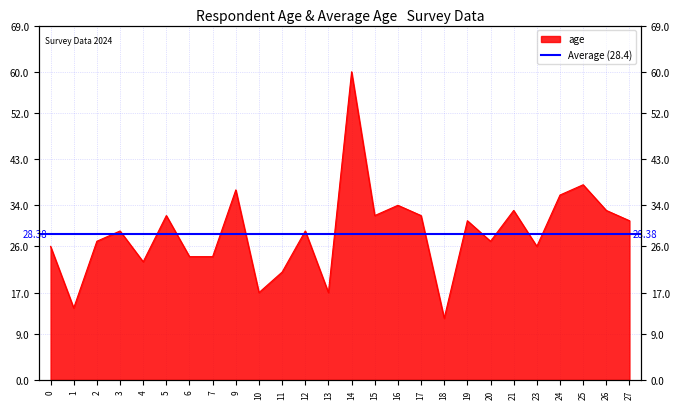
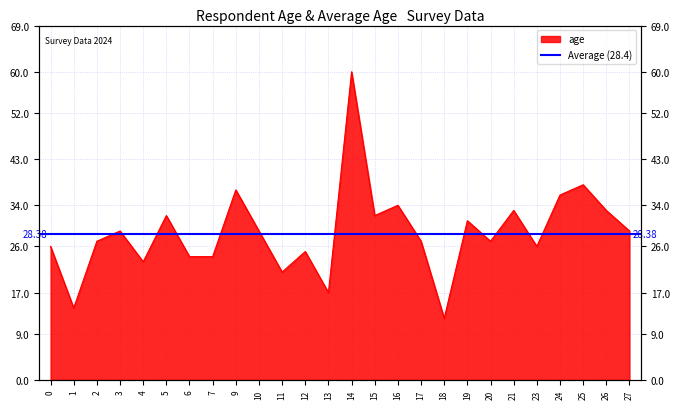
  {
    "1": 14,
    "2": 27,
    "3": 29,
    "4": 23,
    "5": 32,
    "6": 24,
    "7": 24,
    "9": 37,
-   "10": 17,
+   "10": 29,
    "11": 21,
-   "12": 29,
+   "12": 25,
    "13": 17,
    "14": 60,
    "15": 32,
    "16": 34,
-   "17": 32,
+   "17": 27,
    "18": 12,
    "19": 31,
    "20": 27,
    "21": 33,
    "23": 26,
    "24": 36,
    "25": 38,
    "26": 33,
-   "27": 31
+   "27": 29
  }
